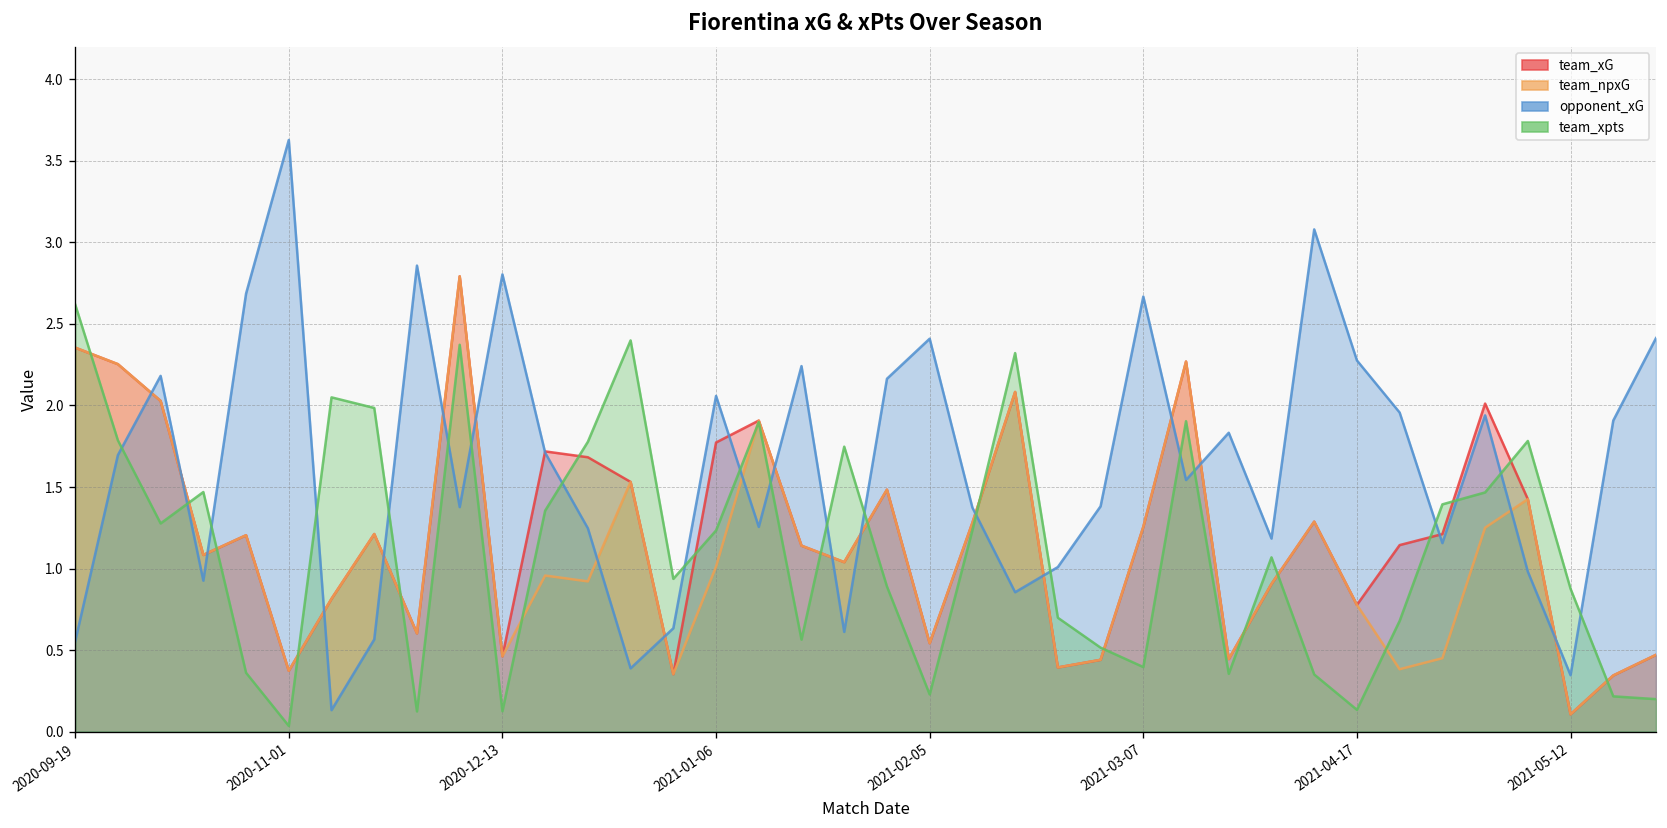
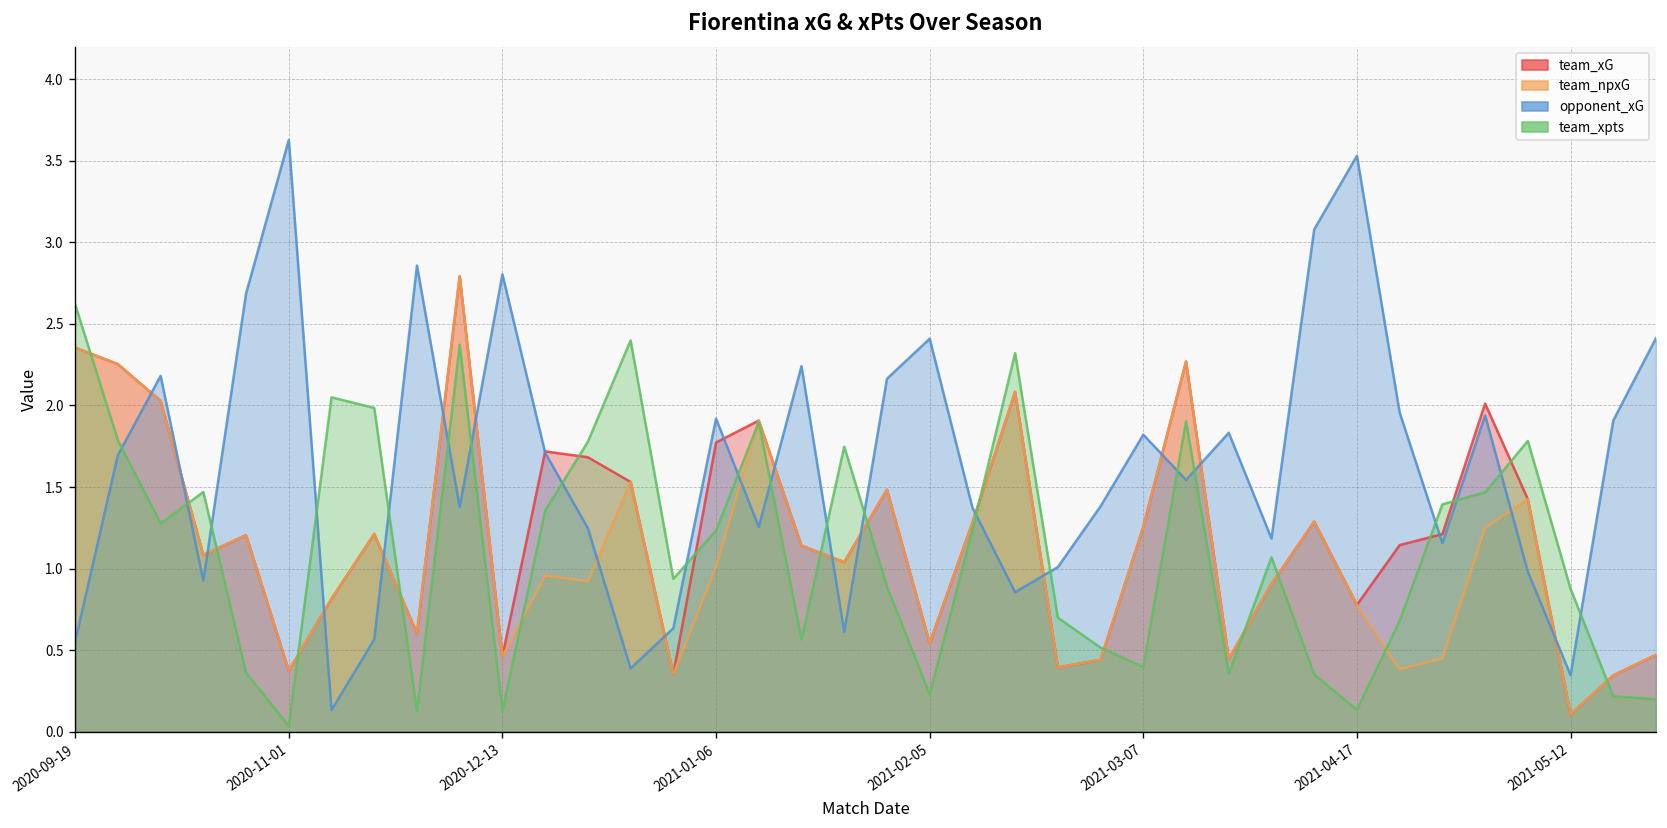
  {
    "opponent_xG": {
      "2020-09-19": 0.55,
      "2020-11-01": 3.63,
      "2020-12-13": 2.80,
-     "2021-01-06": 2.06,
+     "2021-01-06": 1.92,
      "2021-02-05": 2.41,
-     "2021-03-07": 2.67,
-     "2021-04-17": 2.28,
+     "2021-03-07": 1.82,
+     "2021-04-17": 3.53,
      "2021-05-12": 0.35
    },
    "team_xpts": {
      "2020-09-19": 2.62,
      "2020-11-01": 0.03,
      "2020-12-13": 0.13,
      "2021-01-06": 1.23,
      "2021-02-05": 0.23,
      "2021-03-07": 0.40,
      "2021-04-17": 0.13,
      "2021-05-12": 0.88
    }
  }
